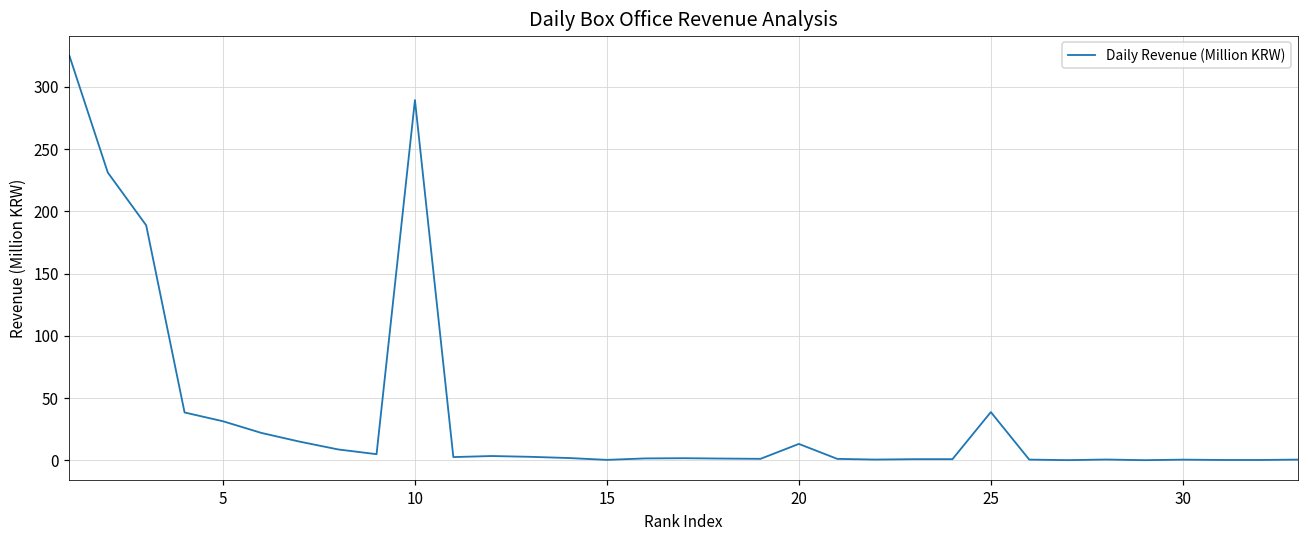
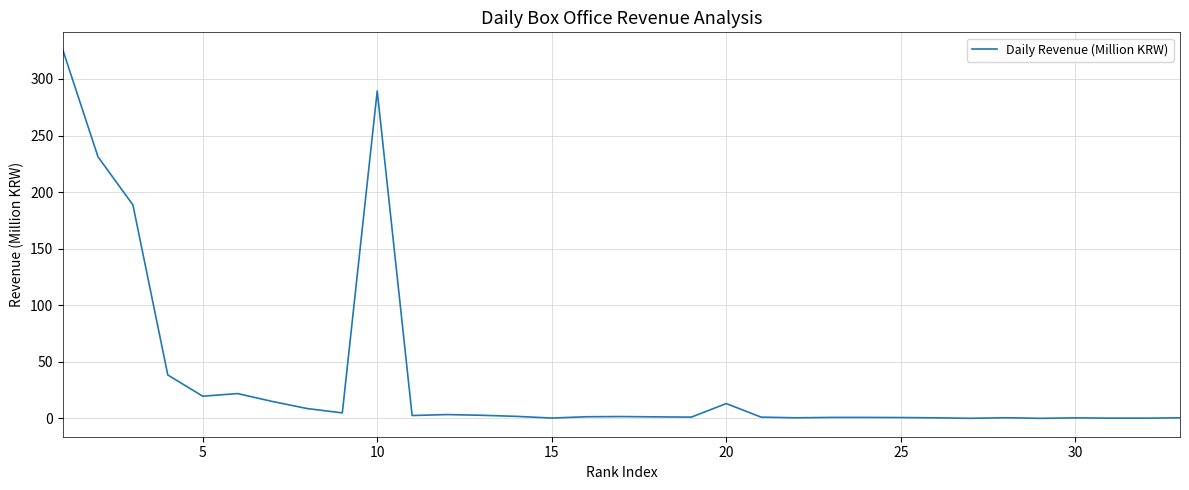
  {
-   "5": 31,
+   "5": 20,
    "10": 289,
    "15": 0,
    "20": 13,
-   "25": 39,
+   "25": 1,
    "30": 1
  }
